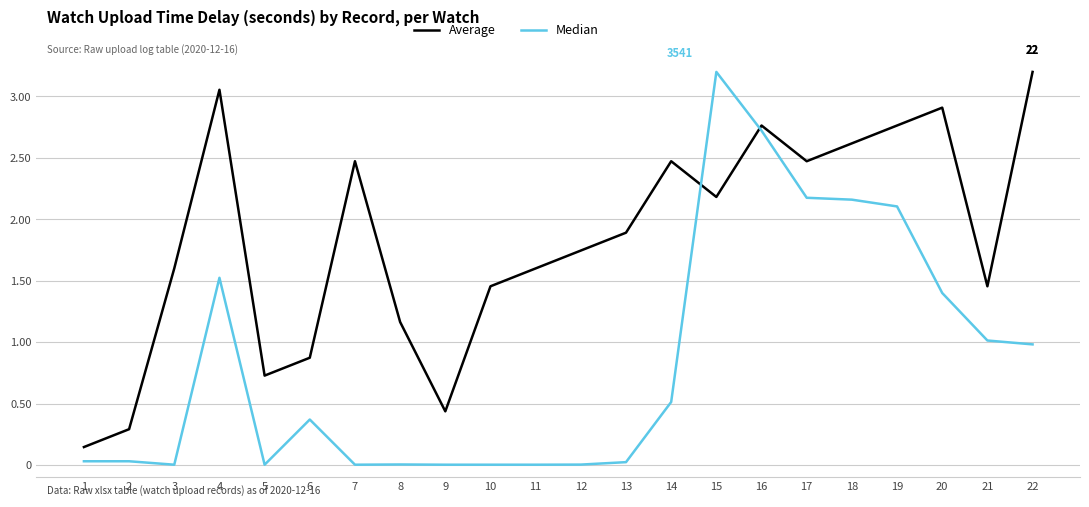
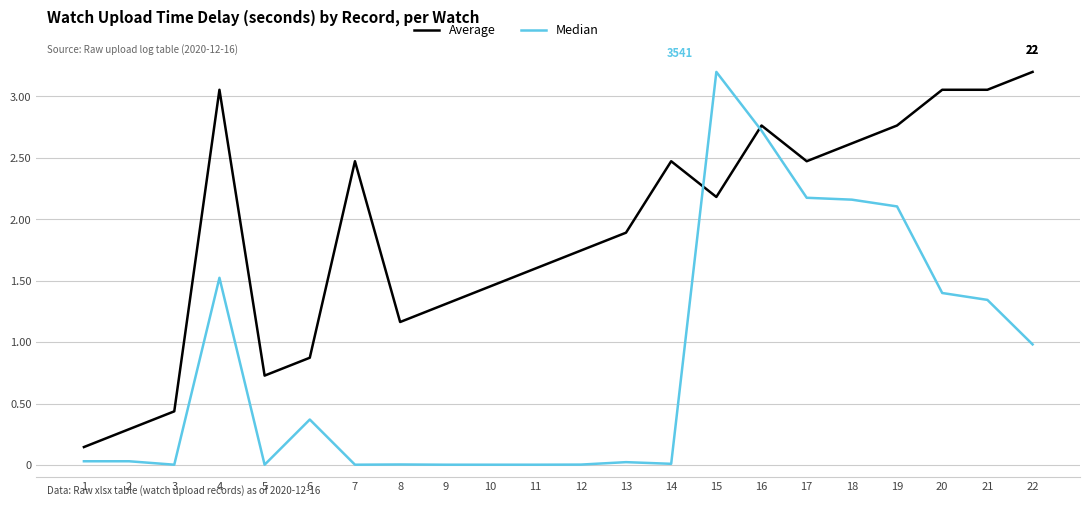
  {
    "Average": {
      "1": 0.15,
      "2": 0.29,
-     "3": 1.60,
+     "3": 0.44,
      "4": 3.05,
      "5": 0.73,
      "6": 0.87,
      "7": 2.47,
      "8": 1.16,
-     "9": 0.44,
+     "9": 1.31,
      "10": 1.45,
      "11": 1.60,
      "12": 1.75,
      "13": 1.89,
      "14": 2.47,
      "15": 2.18,
      "16": 2.76,
      "17": 2.47,
      "18": 2.62,
      "19": 2.76,
-     "20": 2.91,
-     "21": 1.45
+     "20": 3.05,
+     "21": 3.05
    },
    "Median": {
      "1": 0.03,
      "2": 0.03,
      "3": 0.00,
      "4": 1.52,
      "5": 0.00,
      "6": 0.37,
      "7": 0.00,
      "8": 0.00,
      "9": 0.00,
      "10": 0.00,
      "11": 0.00,
      "12": 0.00,
      "13": 0.02,
-     "14": 0.51,
+     "14": 0.01,
      "15": 3.20,
      "16": 2.72,
      "17": 2.18,
      "18": 2.16,
      "19": 2.10,
      "20": 1.40,
-     "21": 1.01,
+     "21": 1.34,
      "22": 0.98
    }
  }
